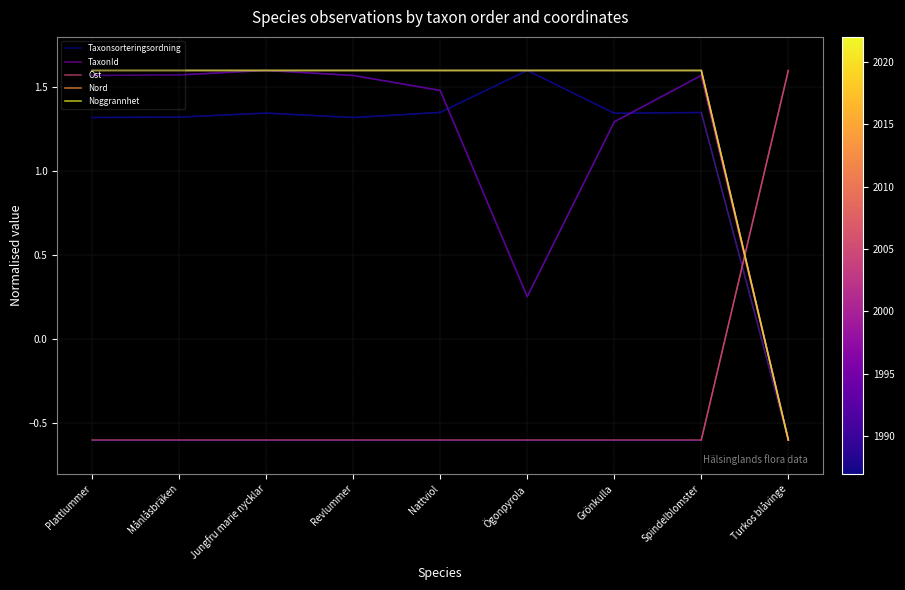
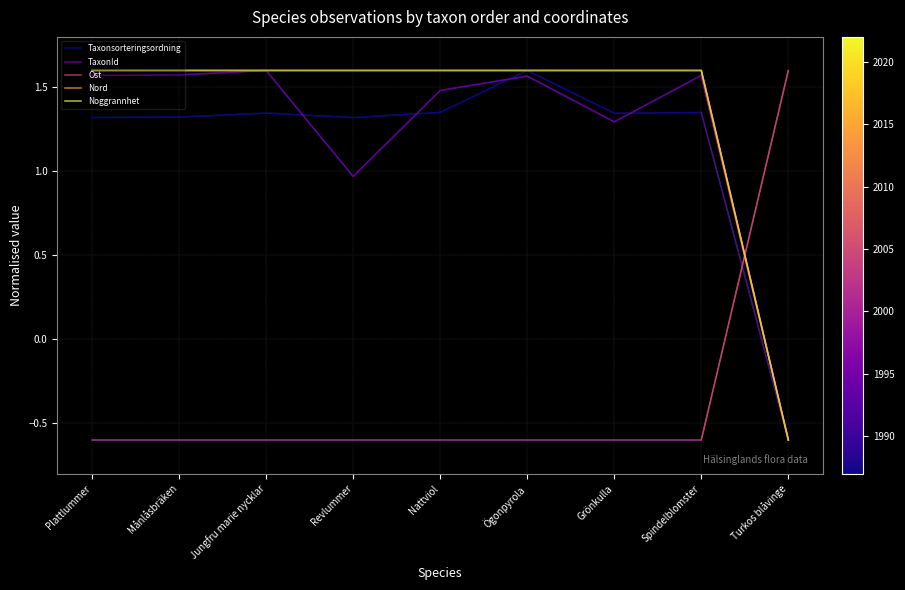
  {
    "TaxonId": {
-     "Revlummer": 1.57,
-     "Ögonpyrola": 0.25
+     "Revlummer": 0.97,
+     "Ögonpyrola": 1.57
    }
  }
